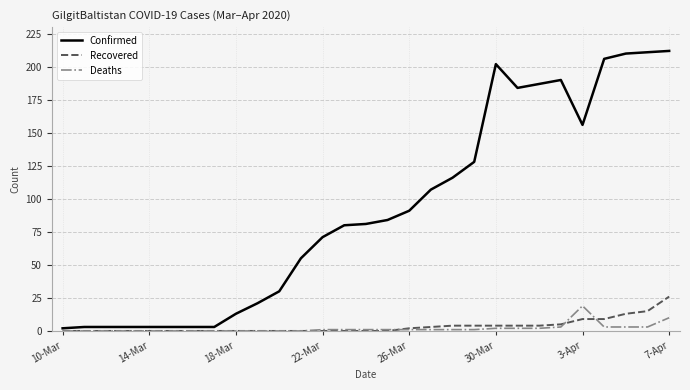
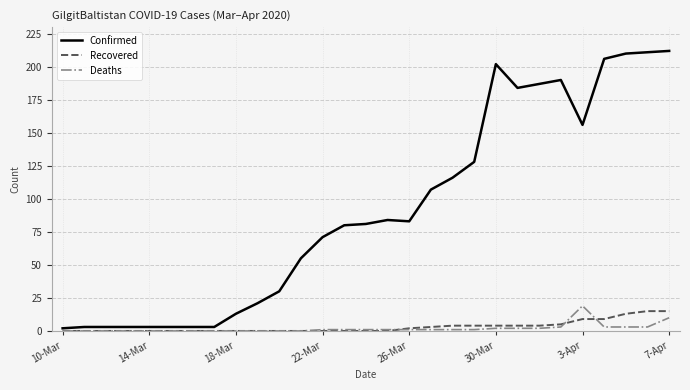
  {
    "Confirmed": {
      "10-Mar": 2,
      "14-Mar": 3,
      "18-Mar": 13,
      "22-Mar": 71,
-     "26-Mar": 91,
+     "26-Mar": 83,
      "30-Mar": 202,
      "3-Apr": 156,
      "7-Apr": 212
    },
    "Recovered": {
      "30-Mar": 4,
      "3-Apr": 9,
-     "7-Apr": 26
+     "7-Apr": 15
    },
    "Deaths": {
      "30-Mar": 2,
      "3-Apr": 19,
      "7-Apr": 10
    }
  }
